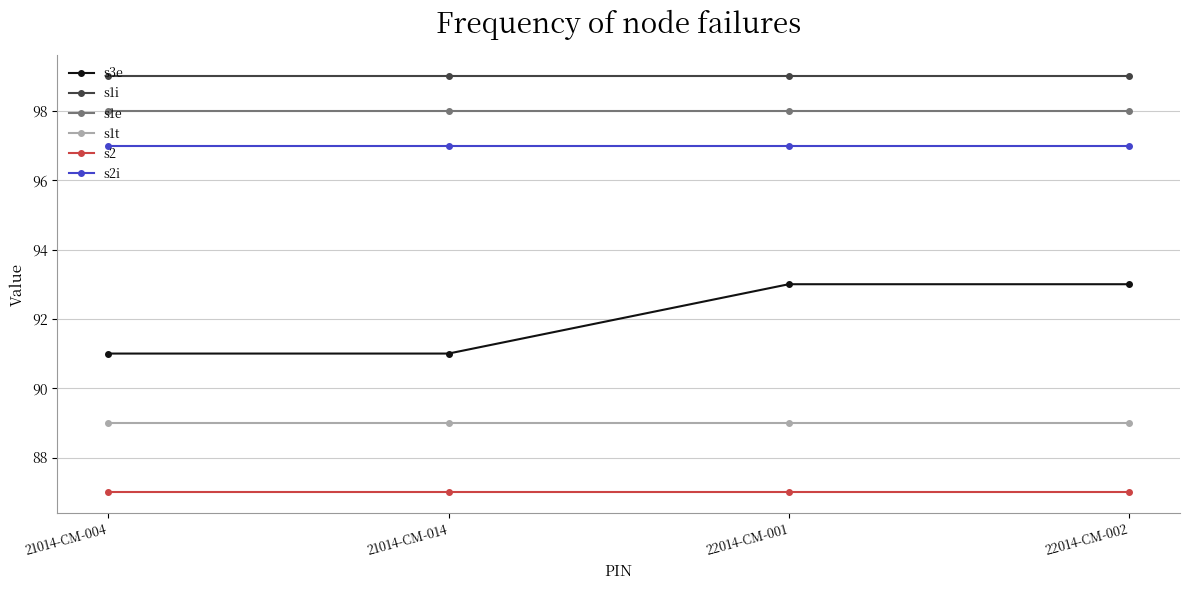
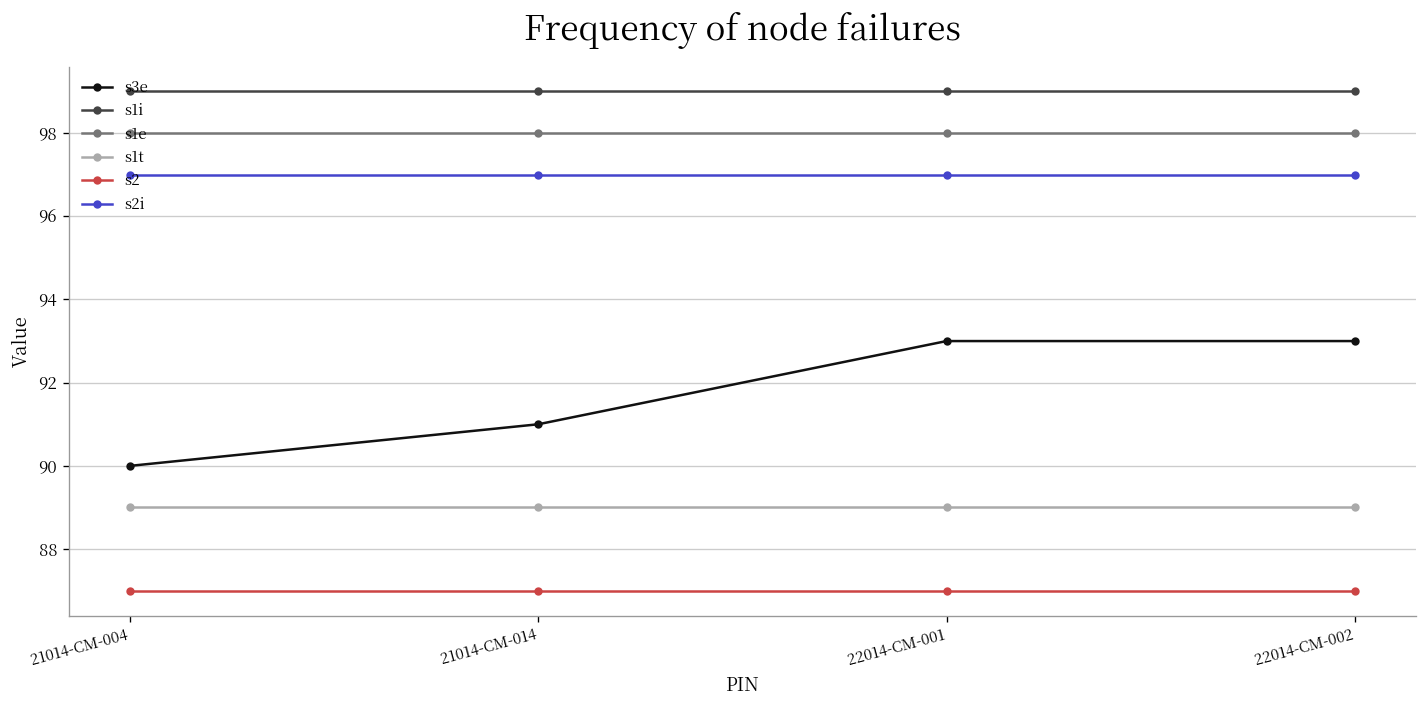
  {
    "s3e": {
-     "21014-CM-004": 91,
+     "21014-CM-004": 90,
      "21014-CM-014": 91,
      "22014-CM-001": 93,
      "22014-CM-002": 93
    },
    "s1i": {
      "21014-CM-004": 99,
      "21014-CM-014": 99,
      "22014-CM-001": 99,
      "22014-CM-002": 99
    },
    "s1e": {
      "21014-CM-004": 98,
      "21014-CM-014": 98,
      "22014-CM-001": 98,
      "22014-CM-002": 98
    },
    "s1t": {
      "21014-CM-004": 89,
      "21014-CM-014": 89,
      "22014-CM-001": 89,
      "22014-CM-002": 89
    },
    "s2": {
      "21014-CM-004": 87,
      "21014-CM-014": 87,
      "22014-CM-001": 87,
      "22014-CM-002": 87
    },
    "s2i": {
      "21014-CM-004": 97,
      "21014-CM-014": 97,
      "22014-CM-001": 97,
      "22014-CM-002": 97
    }
  }
